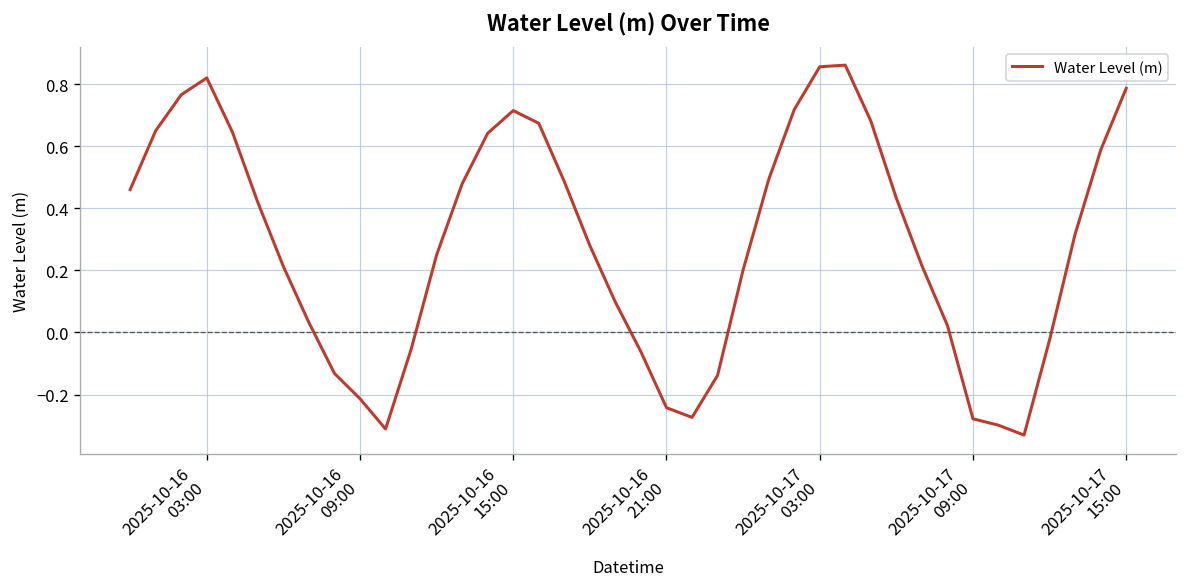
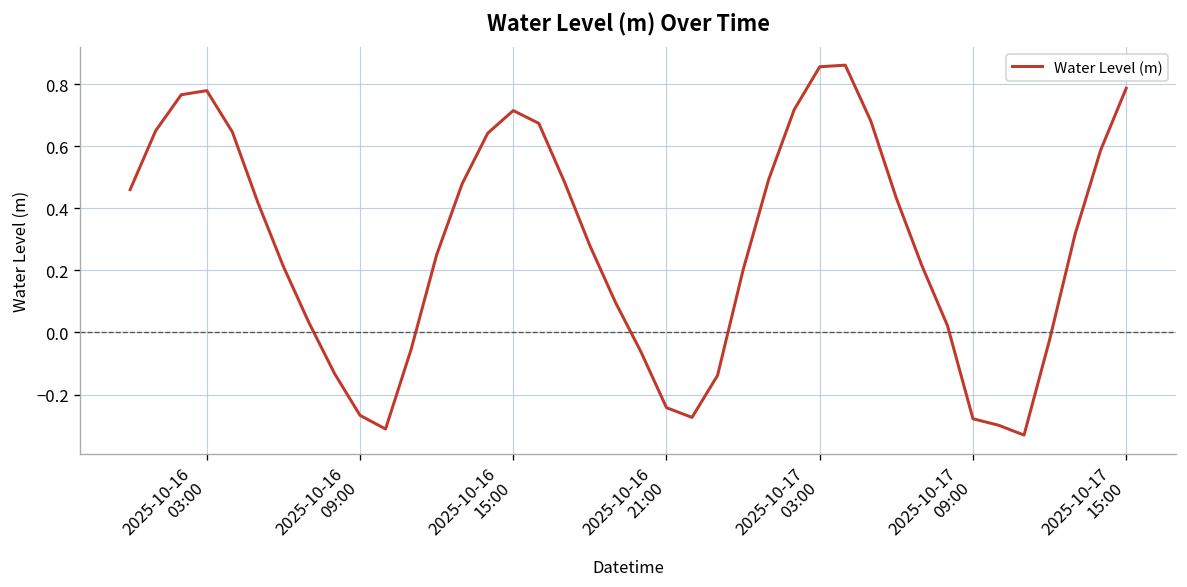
  {
-   "2025-10-16 03:00": 0.82,
-   "2025-10-16 09:00": -0.21,
+   "2025-10-16 03:00": 0.78,
+   "2025-10-16 09:00": -0.27,
    "2025-10-16 15:00": 0.71,
    "2025-10-16 21:00": -0.24,
    "2025-10-17 03:00": 0.86,
    "2025-10-17 09:00": -0.28,
    "2025-10-17 15:00": 0.79
  }
